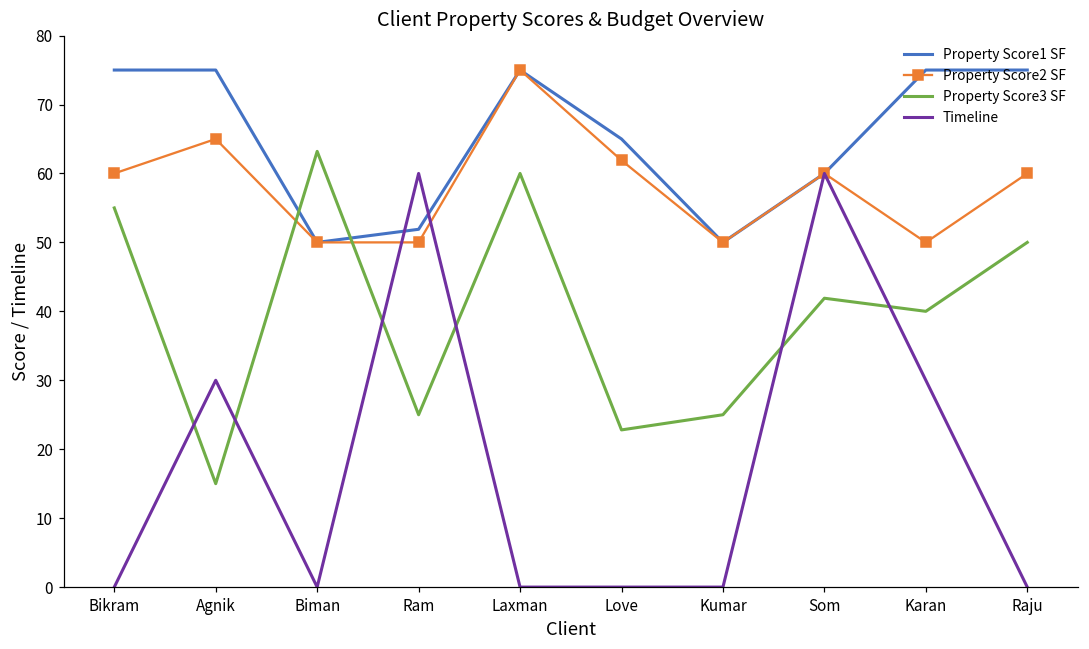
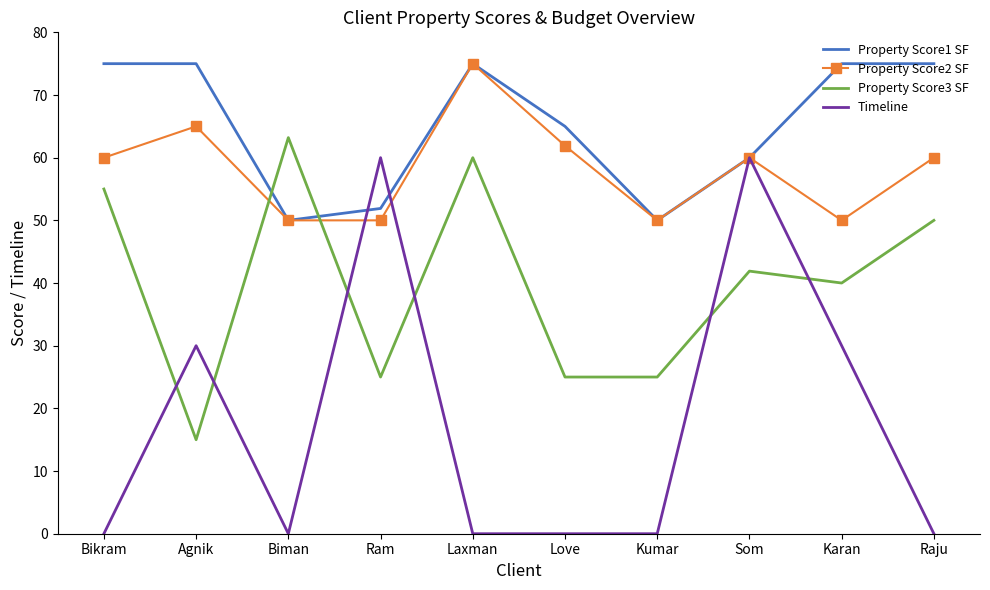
  {
    "Property Score1 SF": {
      "Bikram": 75,
      "Agnik": 75,
      "Ram": 52,
      "Love": 65,
      "Karan": 75,
      "Raju": 75
    },
    "Property Score2 SF": {
      "Bikram": 60,
      "Agnik": 65,
      "Ram": 50,
      "Love": 62,
      "Karan": 50,
      "Raju": 60
    },
    "Property Score3 SF": {
      "Bikram": 55,
      "Agnik": 15,
      "Biman": 63,
      "Ram": 25,
      "Laxman": 60,
-     "Love": 23,
+     "Love": 25,
      "Kumar": 25,
      "Som": 42,
      "Karan": 40,
      "Raju": 50
    },
    "Timeline": {
      "Bikram": 0,
      "Agnik": 30,
      "Biman": 0,
      "Ram": 60,
      "Laxman": 0,
      "Love": 0,
      "Kumar": 0,
      "Karan": 30,
      "Raju": 0
    }
  }
